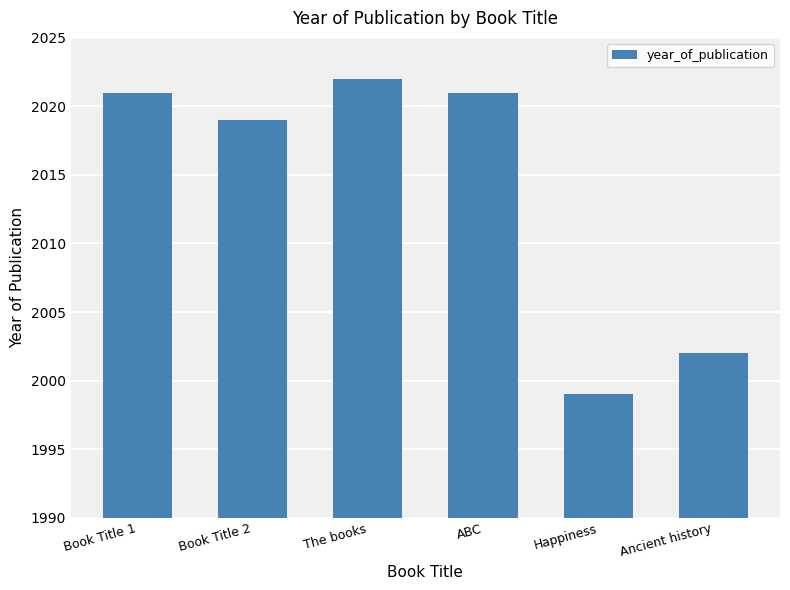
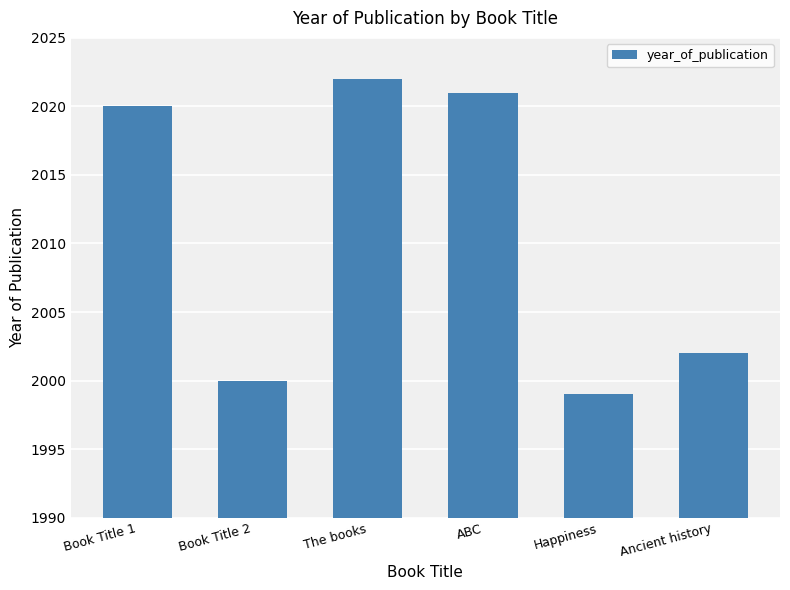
  {
-   "Book Title 1": 2021,
-   "Book Title 2": 2019,
+   "Book Title 1": 2020,
+   "Book Title 2": 2000,
    "The books": 2022,
    "ABC": 2021,
    "Happiness": 1999,
    "Ancient history": 2002
  }
